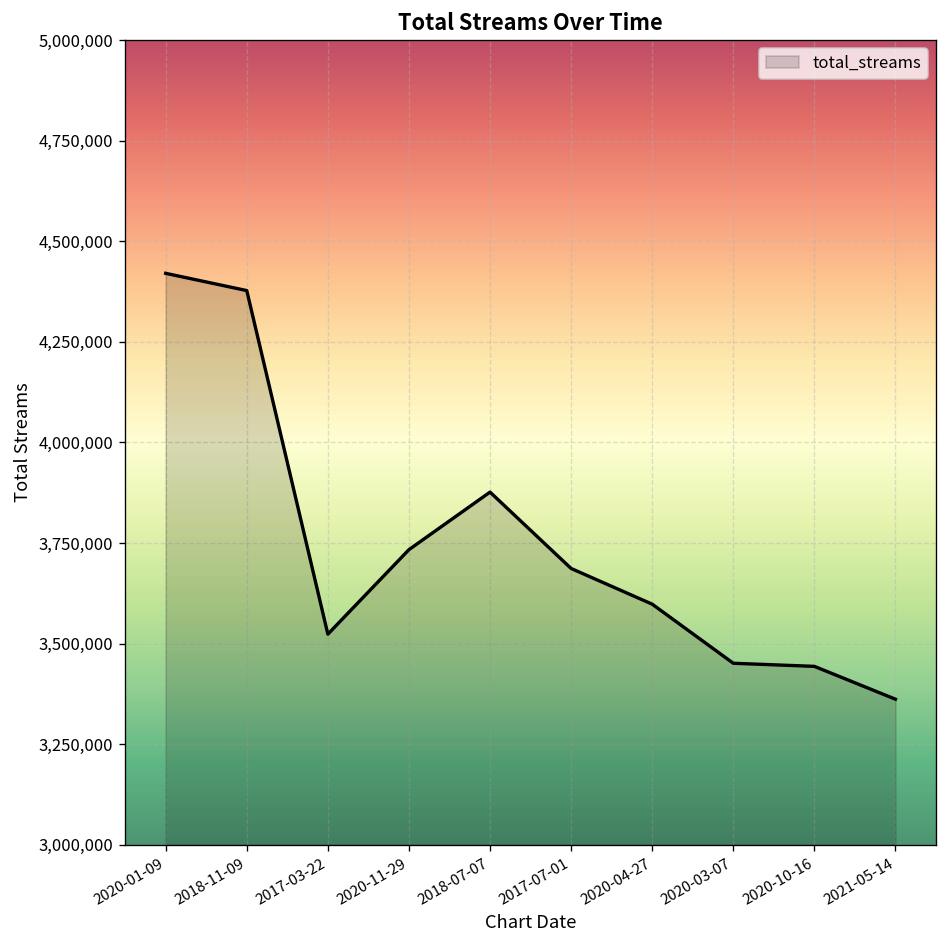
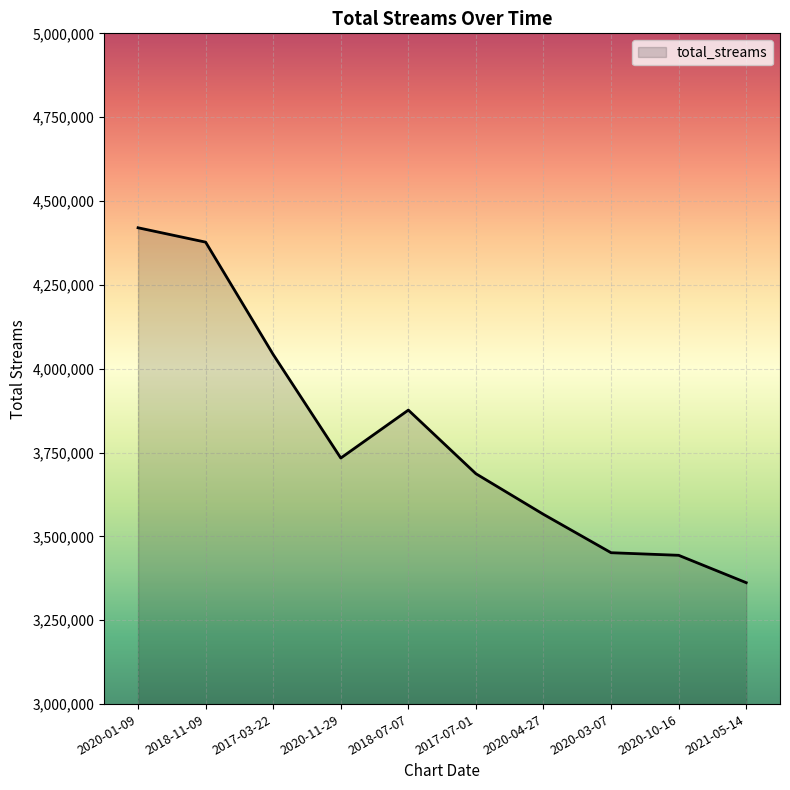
  {
    "2020-01-09": "4,420,000",
    "2018-11-09": "4,380,000",
-   "2017-03-22": "3,520,000",
+   "2017-03-22": "4,040,000",
    "2020-11-29": "3,730,000",
    "2018-07-07": "3,880,000",
    "2017-07-01": "3,690,000",
-   "2020-04-27": "3,600,000",
+   "2020-04-27": "3,570,000",
    "2020-03-07": "3,450,000",
    "2020-10-16": "3,440,000",
    "2021-05-14": "3,360,000"
  }
